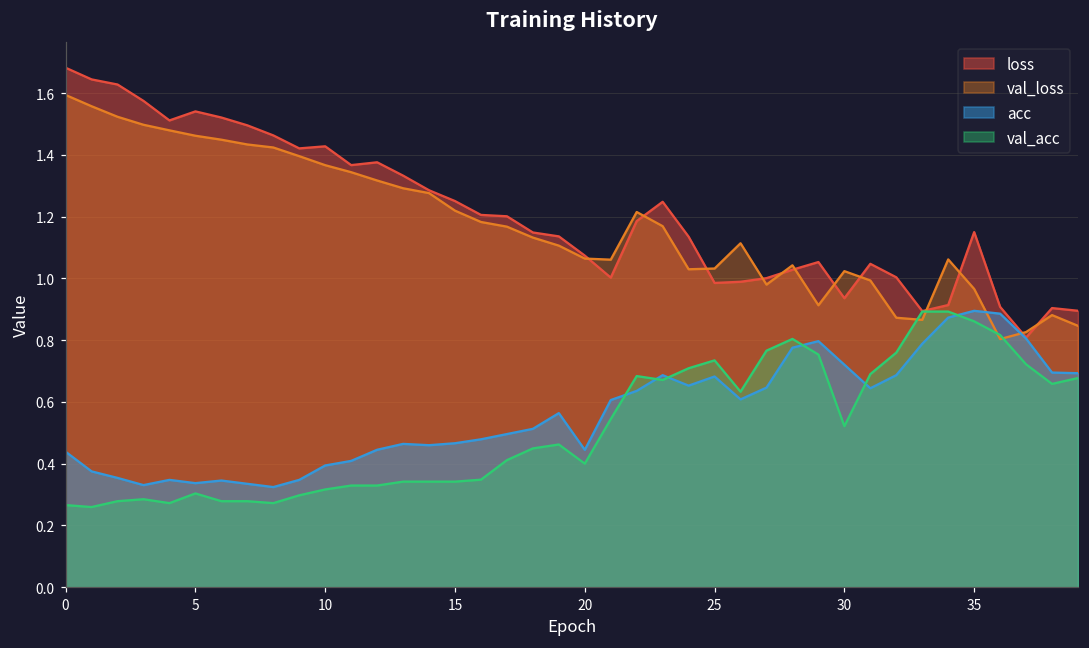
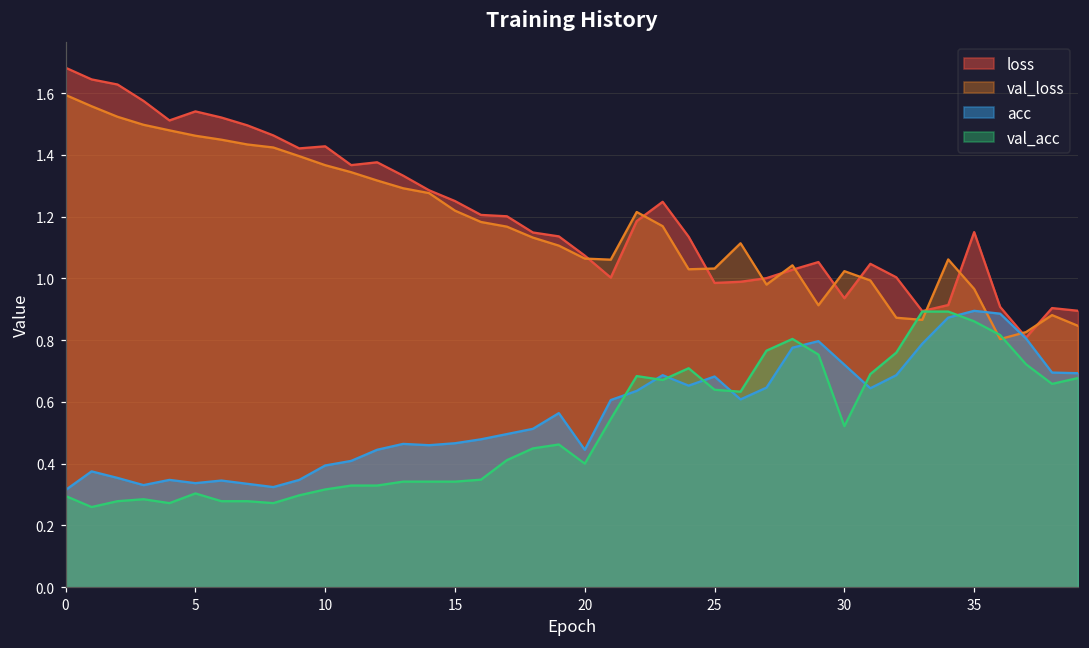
  {
    "acc": {
-     "0": 0.44,
+     "0": 0.31,
      "5": 0.34,
      "10": 0.39,
      "15": 0.47,
      "20": 0.44,
      "25": 0.68,
      "30": 0.72,
      "35": 0.89
    },
    "val_acc": {
-     "0": 0.27,
+     "0": 0.30,
      "5": 0.30,
      "10": 0.32,
      "15": 0.34,
      "20": 0.40,
-     "25": 0.73,
+     "25": 0.64,
      "30": 0.52,
      "35": 0.86
    }
  }
